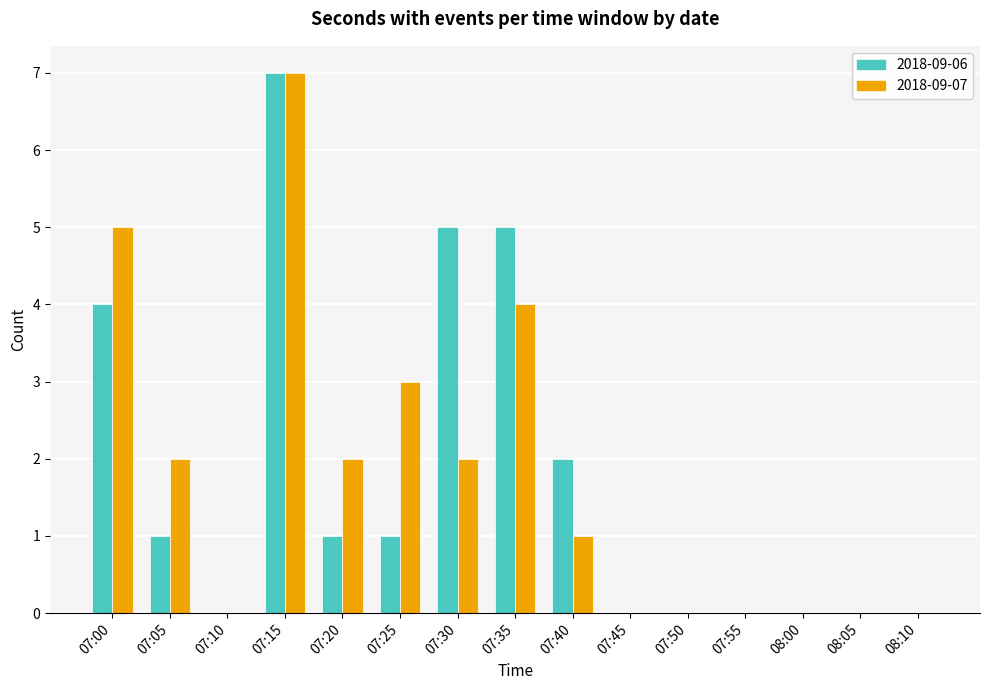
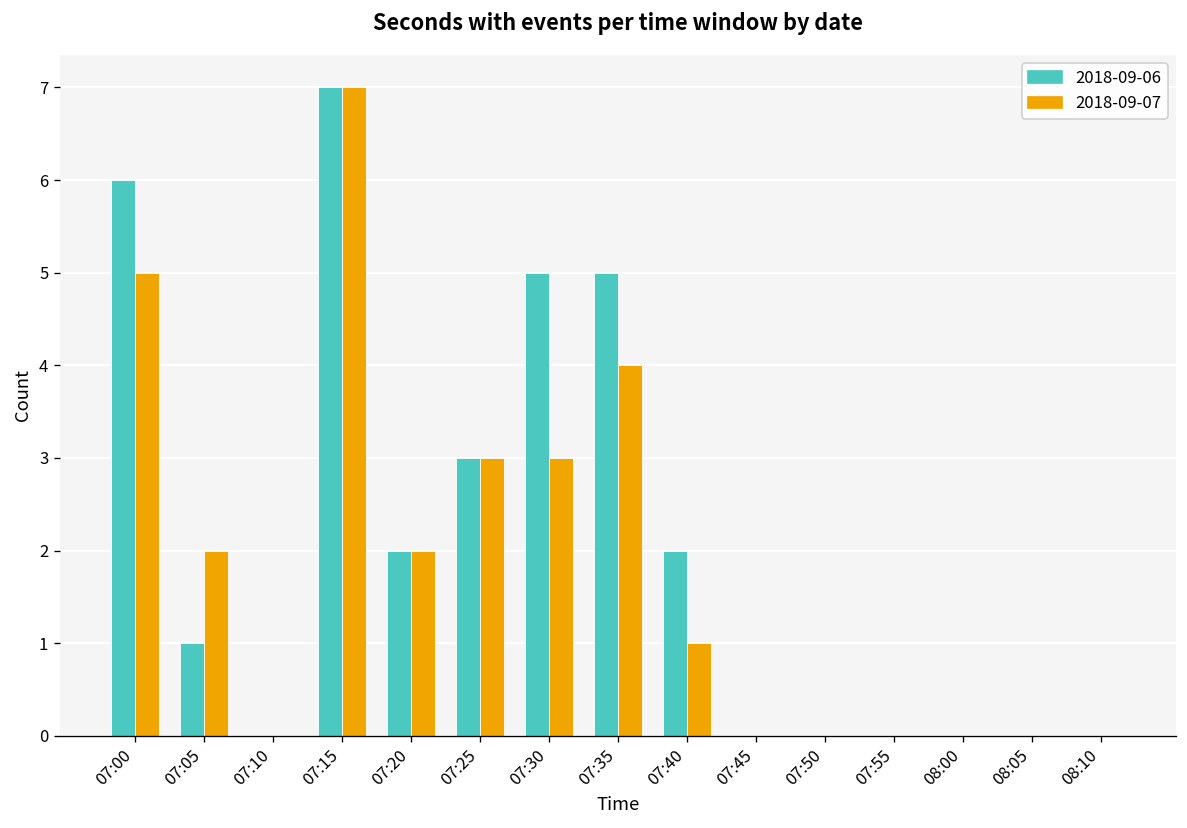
  {
    "2018-09-06": {
-     "07:00": 4,
+     "07:00": 6,
      "07:05": 1,
      "07:10": 0,
      "07:15": 7,
-     "07:20": 1,
-     "07:25": 1,
+     "07:20": 2,
+     "07:25": 3,
      "07:30": 5,
      "07:35": 5,
      "07:40": 2,
      "07:45": 0,
      "07:50": 0,
      "07:55": 0,
      "08:00": 0,
      "08:05": 0,
      "08:10": 0
    },
    "2018-09-07": {
      "07:00": 5,
      "07:05": 2,
      "07:10": 0,
      "07:15": 7,
      "07:20": 2,
      "07:25": 3,
-     "07:30": 2,
+     "07:30": 3,
      "07:35": 4,
      "07:40": 1,
      "07:45": 0,
      "07:50": 0,
      "07:55": 0,
      "08:00": 0,
      "08:05": 0,
      "08:10": 0
    }
  }
